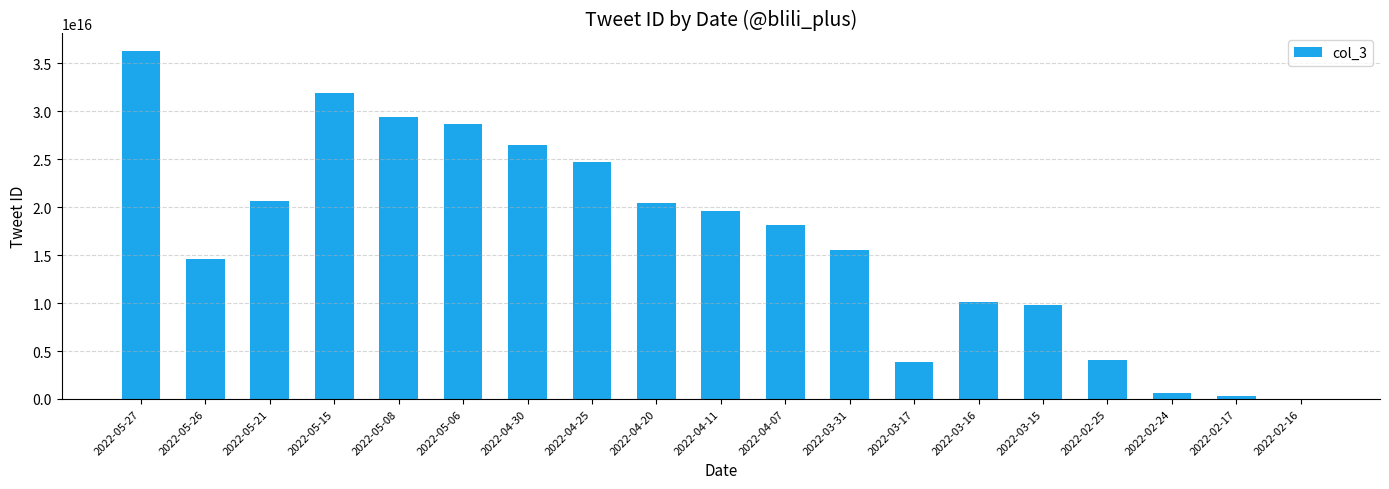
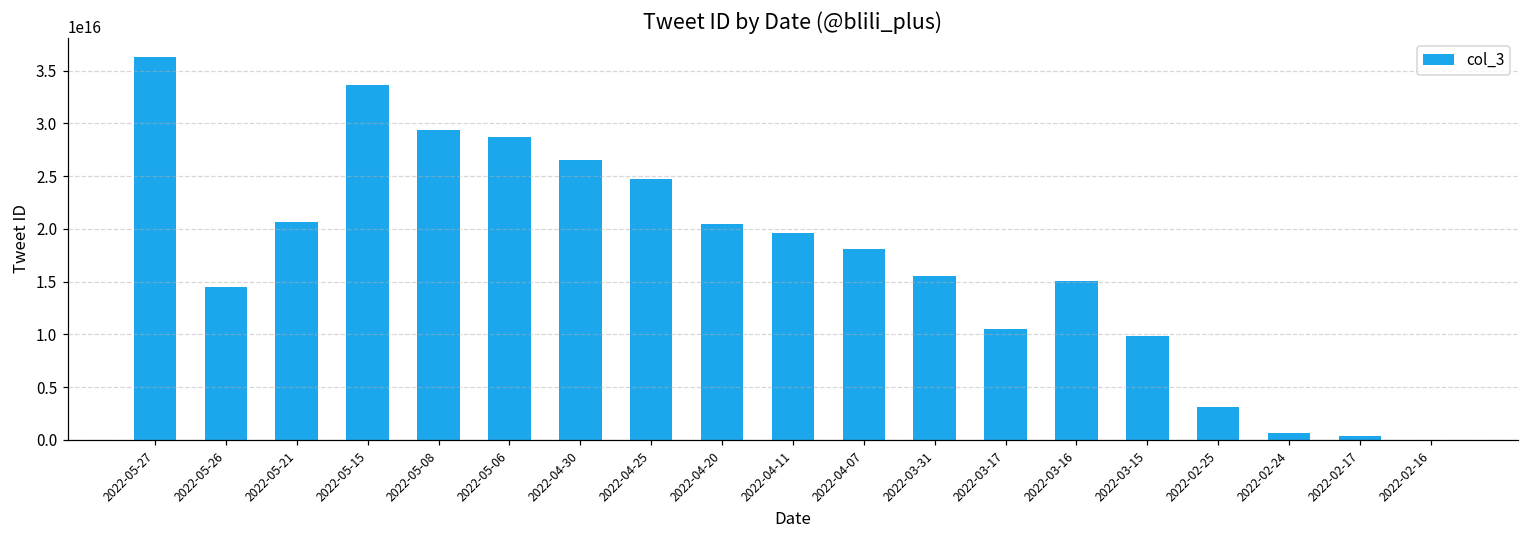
  {
    "2022-05-27": 36000000000000000,
    "2022-05-26": 15000000000000000,
    "2022-05-21": 21000000000000000,
-   "2022-05-15": 32000000000000000,
+   "2022-05-15": 34000000000000000,
    "2022-05-08": 29000000000000000,
    "2022-05-06": 29000000000000000,
    "2022-04-30": 27000000000000000,
    "2022-04-25": 25000000000000000,
    "2022-04-20": 20000000000000000,
    "2022-04-11": 20000000000000000,
    "2022-04-07": 18000000000000000,
    "2022-03-31": 16000000000000000,
-   "2022-03-17": 4000000000000000,
-   "2022-03-16": 10000000000000000,
+   "2022-03-17": 11000000000000000,
+   "2022-03-16": 15000000000000000,
    "2022-03-15": 10000000000000000,
-   "2022-02-25": 4000000000000000,
+   "2022-02-25": 3000000000000000,
    "2022-02-24": 1000000000000000,
    "2022-02-17": 0,
    "2022-02-16": 0
  }
